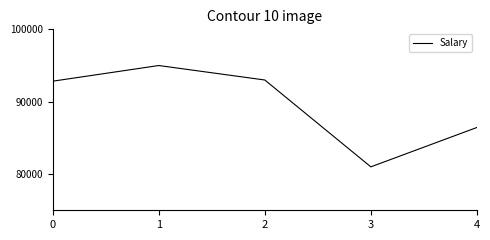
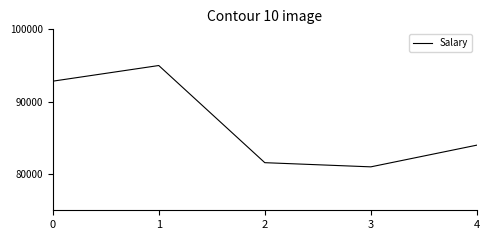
  {
    "0": 93000,
    "1": 95000,
-   "2": 93000,
+   "2": 82000,
    "3": 81000,
-   "4": 86000
+   "4": 84000
  }
